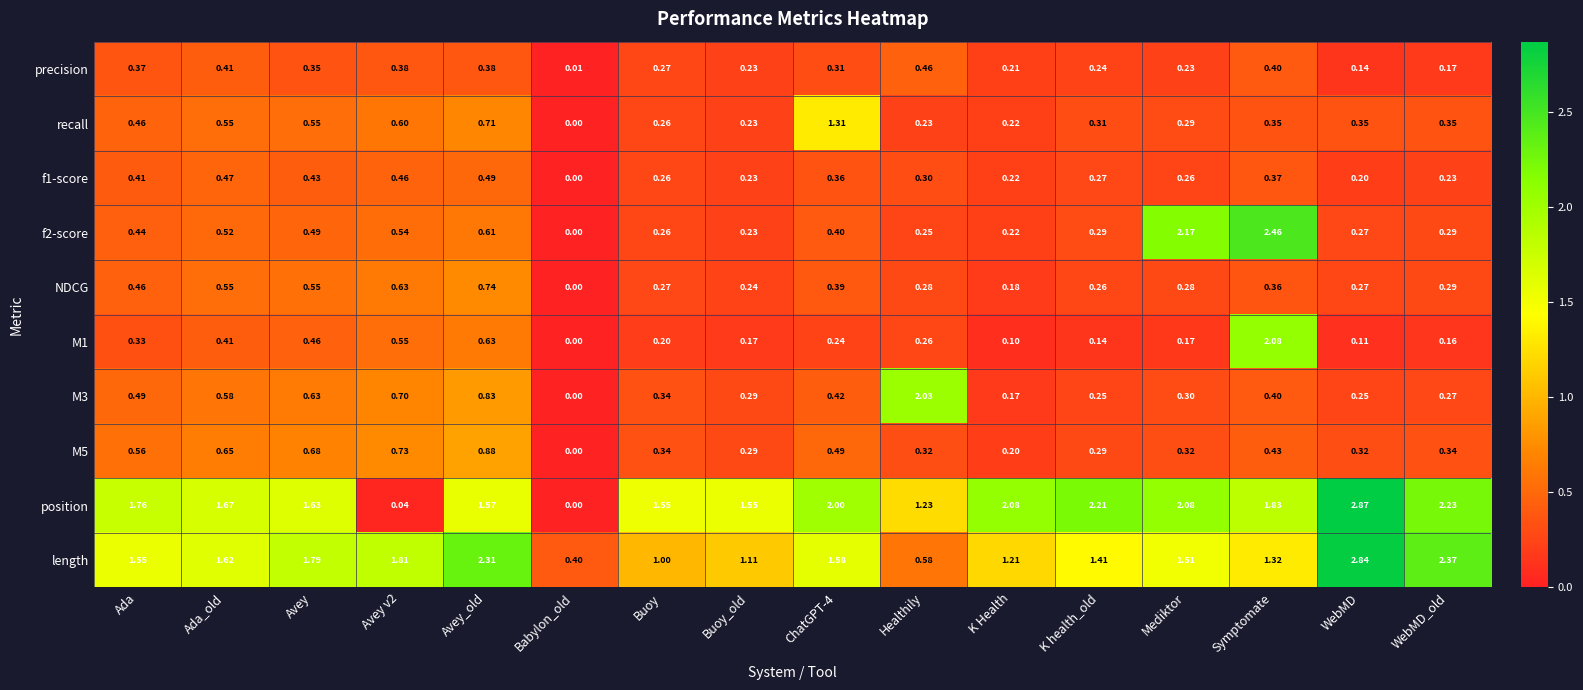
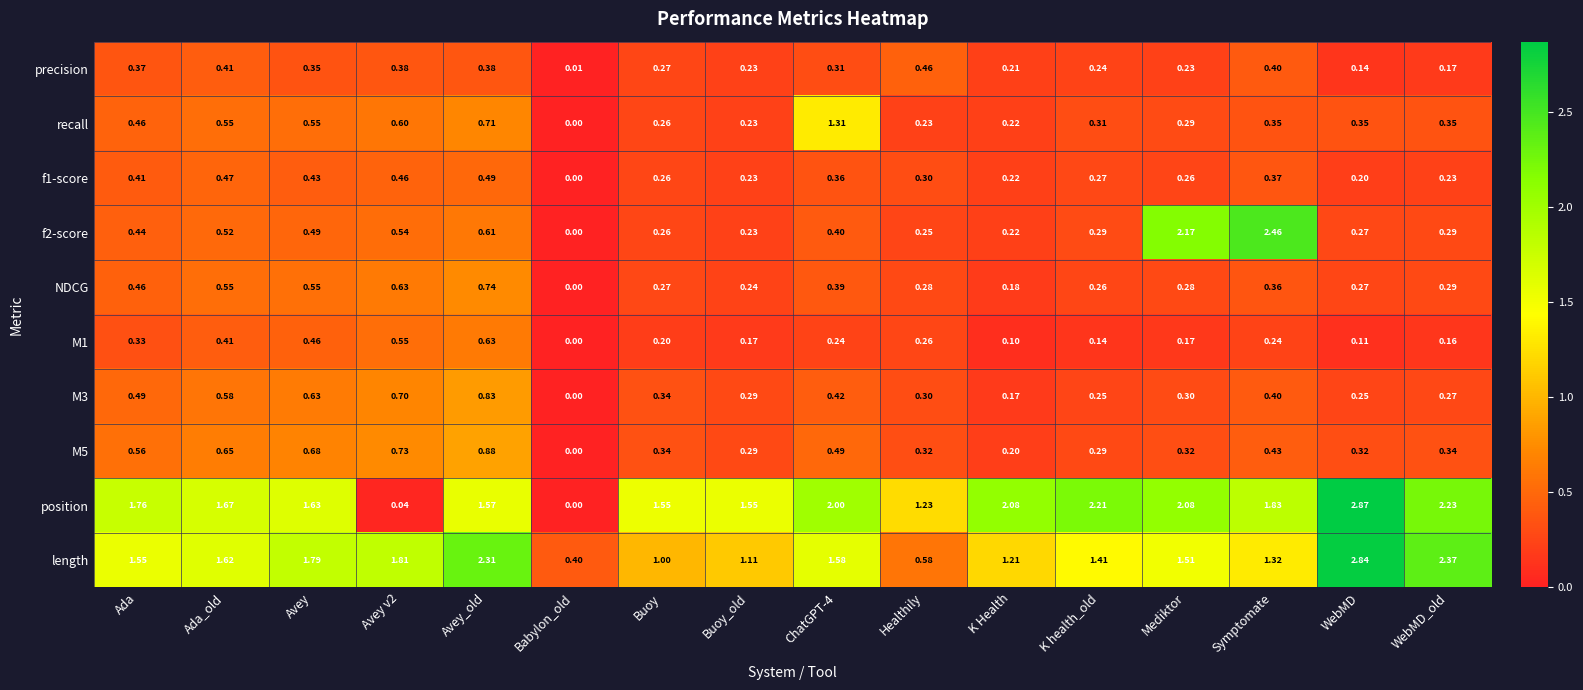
  {
    "precision": {
      "Ada": 0.37,
      "Ada_old": 0.41,
      "Avey": 0.35,
      "Avey v2": 0.38,
      "Avey_old": 0.38,
      "Babylon_old": 0.01,
      "Buoy": 0.27,
      "Buoy_old": 0.23,
      "ChatGPT-4": 0.31,
      "Healthily": 0.46,
      "K Health": 0.21,
      "K health_old": 0.24,
      "Mediktor": 0.23,
      "Symptomate": 0.40,
      "WebMD": 0.14,
      "WebMD_old": 0.17
    },
    "recall": {
      "Ada": 0.46,
      "Ada_old": 0.55,
      "Avey": 0.55,
      "Avey v2": 0.60,
      "Avey_old": 0.71,
      "Babylon_old": 0.00,
      "Buoy": 0.26,
      "Buoy_old": 0.23,
      "ChatGPT-4": 1.31,
      "Healthily": 0.23,
      "K Health": 0.22,
      "K health_old": 0.31,
      "Mediktor": 0.29,
      "Symptomate": 0.35,
      "WebMD": 0.35,
      "WebMD_old": 0.35
    },
    "f1-score": {
      "Ada": 0.41,
      "Ada_old": 0.47,
      "Avey": 0.43,
      "Avey v2": 0.46,
      "Avey_old": 0.49,
      "Babylon_old": 0.00,
      "Buoy": 0.26,
      "Buoy_old": 0.23,
      "ChatGPT-4": 0.36,
      "Healthily": 0.30,
      "K Health": 0.22,
      "K health_old": 0.27,
      "Mediktor": 0.26,
      "Symptomate": 0.37,
      "WebMD": 0.20,
      "WebMD_old": 0.23
    },
    "f2-score": {
      "Ada": 0.44,
      "Ada_old": 0.52,
      "Avey": 0.49,
      "Avey v2": 0.54,
      "Avey_old": 0.61,
      "Babylon_old": 0.00,
      "Buoy": 0.26,
      "Buoy_old": 0.23,
      "ChatGPT-4": 0.40,
      "Healthily": 0.25,
      "K Health": 0.22,
      "K health_old": 0.29,
      "Mediktor": 2.17,
      "Symptomate": 2.46,
      "WebMD": 0.27,
      "WebMD_old": 0.29
    },
    "NDCG": {
      "Ada": 0.46,
      "Ada_old": 0.55,
      "Avey": 0.55,
      "Avey v2": 0.63,
      "Avey_old": 0.74,
      "Babylon_old": 0.00,
      "Buoy": 0.27,
      "Buoy_old": 0.24,
      "ChatGPT-4": 0.39,
      "Healthily": 0.28,
      "K Health": 0.18,
      "K health_old": 0.26,
      "Mediktor": 0.28,
      "Symptomate": 0.36,
      "WebMD": 0.27,
      "WebMD_old": 0.29
    },
    "M1": {
      "Ada": 0.33,
      "Ada_old": 0.41,
      "Avey": 0.46,
      "Avey v2": 0.55,
      "Avey_old": 0.63,
      "Babylon_old": 0.00,
      "Buoy": 0.20,
      "Buoy_old": 0.17,
      "ChatGPT-4": 0.24,
      "Healthily": 0.26,
      "K Health": 0.10,
      "K health_old": 0.14,
      "Mediktor": 0.17,
-     "Symptomate": 2.08,
+     "Symptomate": 0.24,
      "WebMD": 0.11,
      "WebMD_old": 0.16
    },
    "M3": {
      "Ada": 0.49,
      "Ada_old": 0.58,
      "Avey": 0.63,
      "Avey v2": 0.70,
      "Avey_old": 0.83,
      "Babylon_old": 0.00,
      "Buoy": 0.34,
      "Buoy_old": 0.29,
      "ChatGPT-4": 0.42,
-     "Healthily": 2.03,
+     "Healthily": 0.30,
      "K Health": 0.17,
      "K health_old": 0.25,
      "Mediktor": 0.30,
      "Symptomate": 0.40,
      "WebMD": 0.25,
      "WebMD_old": 0.27
    },
    "M5": {
      "Ada": 0.56,
      "Ada_old": 0.65,
      "Avey": 0.68,
      "Avey v2": 0.73,
      "Avey_old": 0.88,
      "Babylon_old": 0.00,
      "Buoy": 0.34,
      "Buoy_old": 0.29,
      "ChatGPT-4": 0.49,
      "Healthily": 0.32,
      "K Health": 0.20,
      "K health_old": 0.29,
      "Mediktor": 0.32,
      "Symptomate": 0.43,
      "WebMD": 0.32,
      "WebMD_old": 0.34
    },
    "position": {
      "Ada": 1.76,
      "Ada_old": 1.67,
      "Avey": 1.63,
      "Avey v2": 0.04,
      "Avey_old": 1.57,
      "Babylon_old": 0.00,
      "Buoy": 1.55,
      "Buoy_old": 1.55,
      "ChatGPT-4": 2.00,
      "Healthily": 1.23,
      "K Health": 2.08,
      "K health_old": 2.21,
      "Mediktor": 2.08,
      "Symptomate": 1.83,
      "WebMD": 2.87,
      "WebMD_old": 2.23
    },
    "length": {
      "Ada": 1.55,
      "Ada_old": 1.62,
      "Avey": 1.79,
      "Avey v2": 1.81,
      "Avey_old": 2.31,
      "Babylon_old": 0.40,
      "Buoy": 1.00,
      "Buoy_old": 1.11,
      "ChatGPT-4": 1.58,
      "Healthily": 0.58,
      "K Health": 1.21,
      "K health_old": 1.41,
      "Mediktor": 1.51,
      "Symptomate": 1.32,
      "WebMD": 2.84,
      "WebMD_old": 2.37
    }
  }
